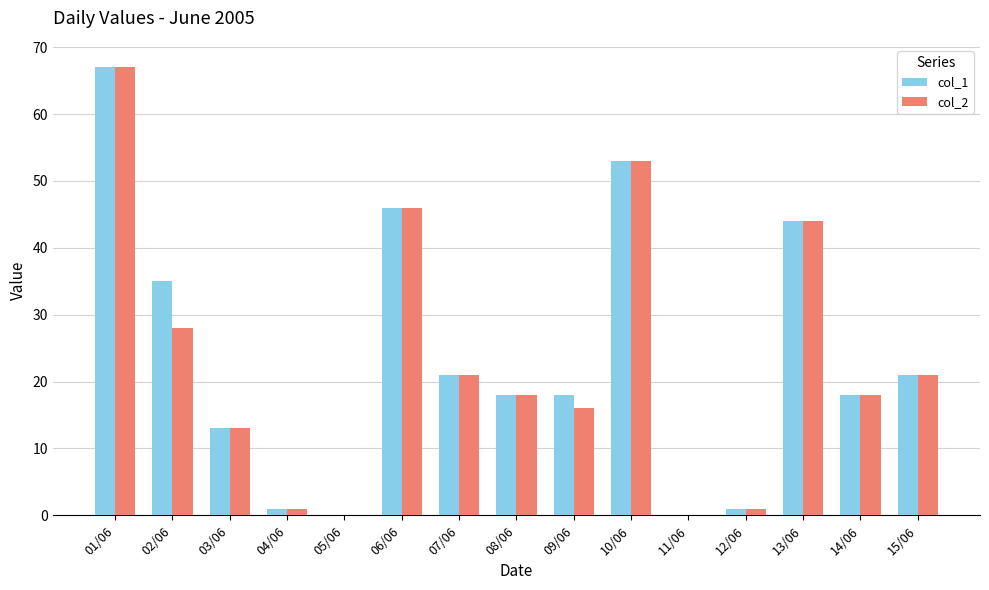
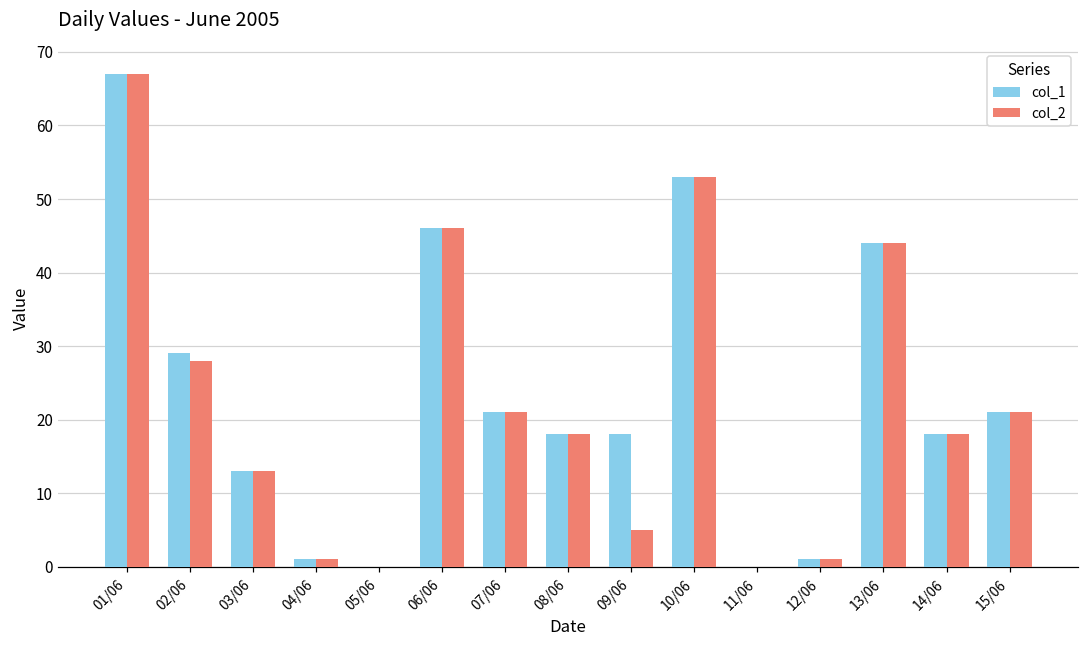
  {
    "col_1": {
      "01/06": 67,
-     "02/06": 35,
+     "02/06": 29,
      "03/06": 13,
      "04/06": 1,
      "05/06": 0,
      "06/06": 46,
      "07/06": 21,
      "08/06": 18,
      "09/06": 18,
      "10/06": 53,
      "11/06": 0,
      "12/06": 1,
      "13/06": 44,
      "14/06": 18,
      "15/06": 21
    },
    "col_2": {
      "01/06": 67,
      "02/06": 28,
      "03/06": 13,
      "04/06": 1,
      "05/06": 0,
      "06/06": 46,
      "07/06": 21,
      "08/06": 18,
-     "09/06": 16,
+     "09/06": 5,
      "10/06": 53,
      "11/06": 0,
      "12/06": 1,
      "13/06": 44,
      "14/06": 18,
      "15/06": 21
    }
  }
